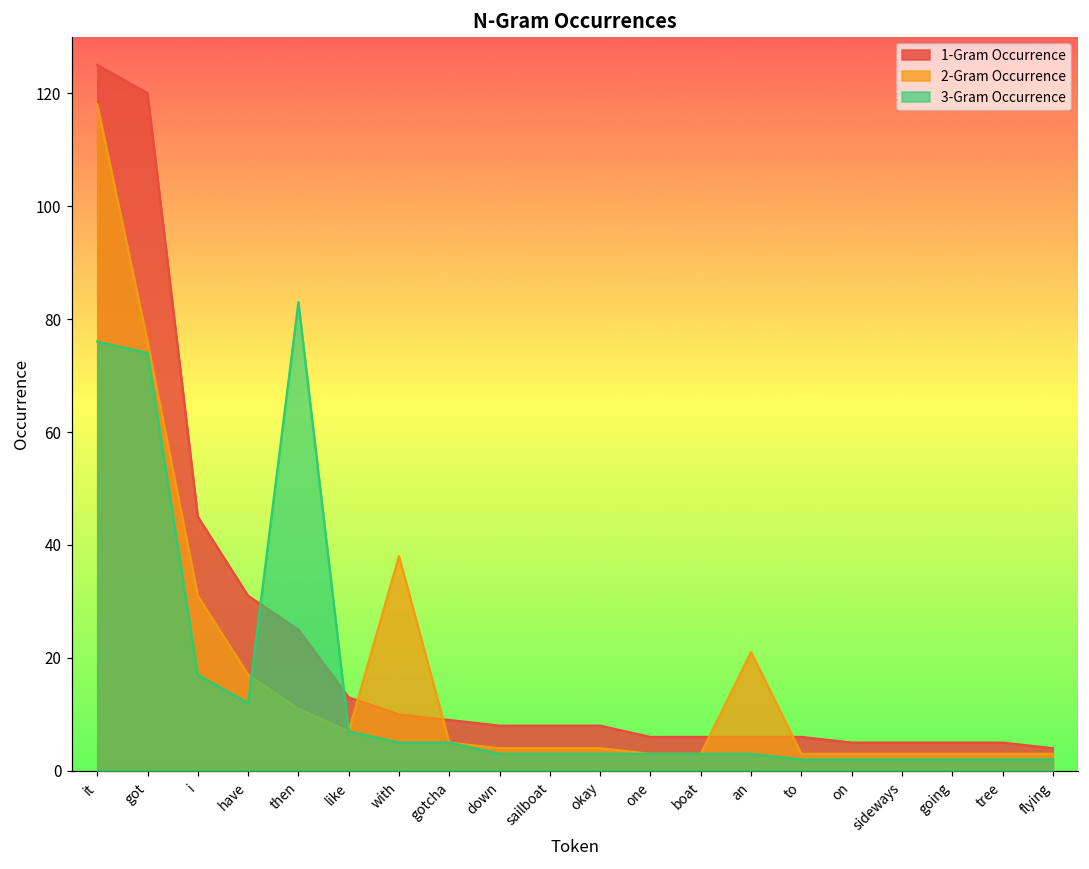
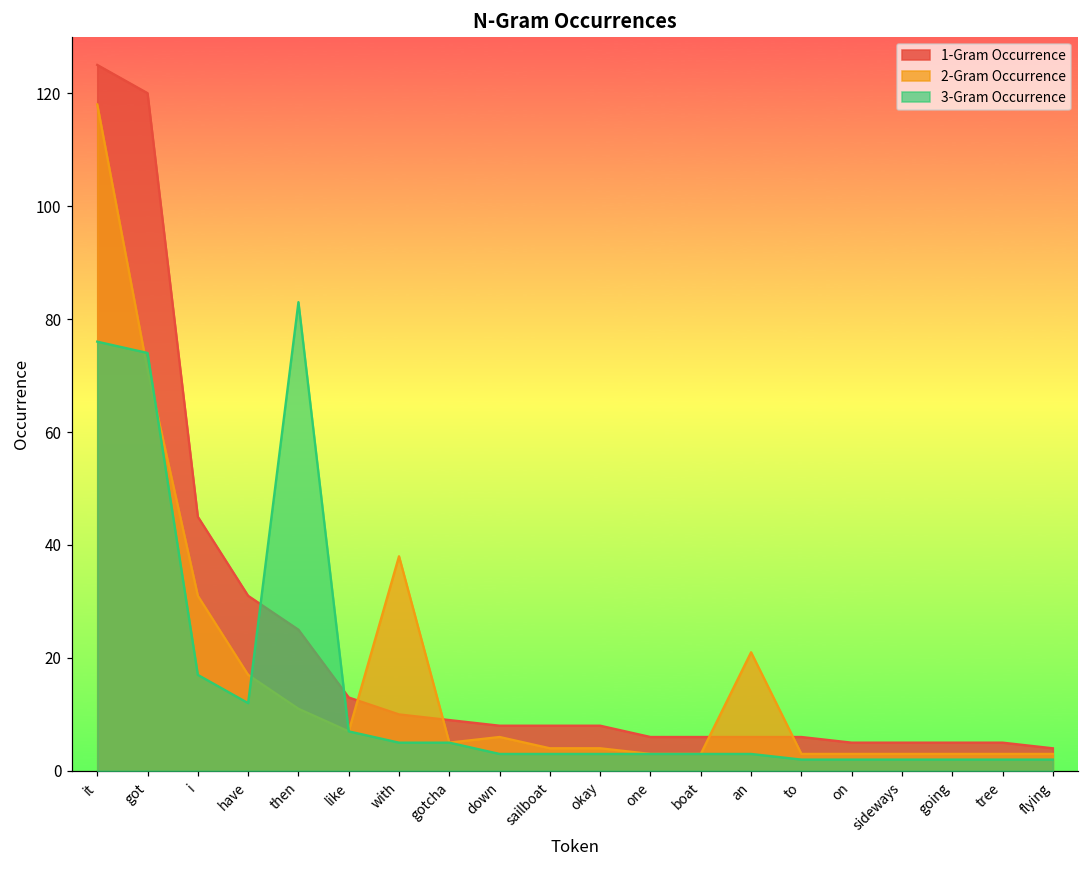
  {
    "1-Gram Occurrence": {
      "it": 125,
      "got": 120,
      "i": 45,
      "have": 31,
      "then": 25,
      "like": 13,
      "with": 10,
      "gotcha": 9,
      "down": 8,
      "sailboat": 8,
      "okay": 8,
      "one": 6,
      "boat": 6,
      "an": 6,
      "to": 6,
      "on": 5,
      "sideways": 5,
      "going": 5,
      "tree": 5,
      "flying": 4
    },
    "2-Gram Occurrence": {
      "it": 118,
-     "got": 76,
+     "got": 71,
      "i": 31,
      "have": 17,
      "then": 11,
      "with": 38,
-     "down": 4,
+     "down": 6,
      "sailboat": 4,
      "okay": 4,
      "an": 21,
      "to": 3,
      "on": 3,
      "sideways": 3,
      "going": 3,
      "tree": 3,
      "flying": 3
    },
    "3-Gram Occurrence": {
      "it": 76,
      "got": 74,
      "i": 17,
      "have": 12,
      "then": 83,
      "with": 5,
      "down": 3,
      "sailboat": 3,
      "okay": 3,
      "an": 3,
      "to": 2,
      "on": 2,
      "sideways": 2,
      "going": 2,
      "tree": 2,
      "flying": 2
    }
  }
